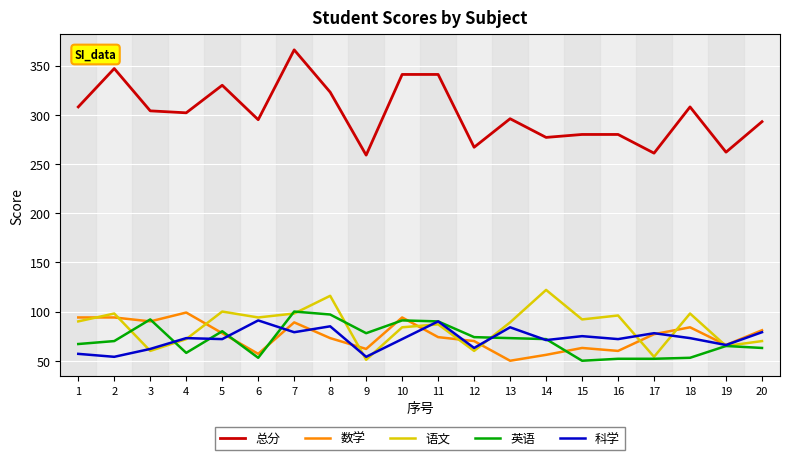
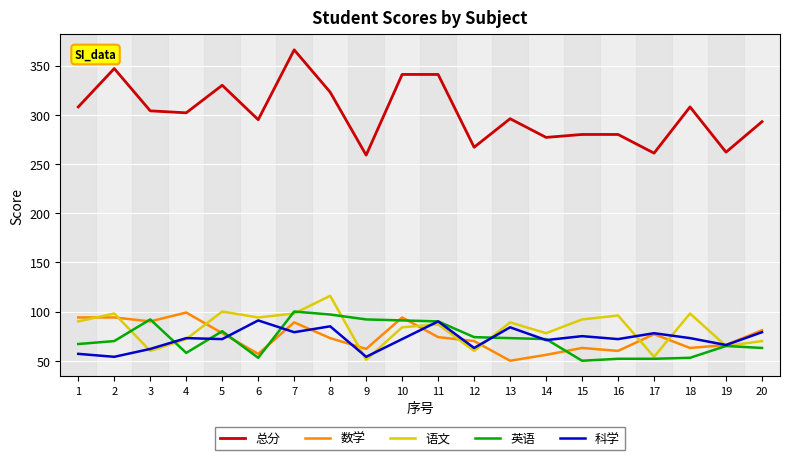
  {
    "总分": {
      "1": 310,
      "2": 350,
      "3": 300,
      "4": 300,
      "5": 330,
      "6": 300,
      "7": 370,
      "8": 320,
      "9": 260,
      "10": 340,
      "11": 340,
      "12": 270,
      "13": 300,
      "14": 280,
      "15": 280,
      "16": 280,
      "17": 260,
      "18": 310,
      "19": 260,
      "20": 290
    },
    "数学": {
      "1": 90,
      "2": 90,
      "4": 100,
      "6": 60,
      "7": 90,
      "8": 70,
      "9": 60,
      "10": 90,
      "11": 70,
      "12": 70,
      "13": 50,
      "14": 60,
      "15": 60,
      "16": 60,
-     "18": 80
+     "18": 60
    },
    "语文": {
      "1": 90,
      "2": 100,
      "5": 100,
      "6": 90,
      "8": 120,
      "9": 50,
      "10": 80,
      "11": 90,
      "12": 60,
      "13": 90,
-     "14": 120,
+     "14": 80,
      "15": 90,
      "16": 100,
      "18": 100,
      "20": 70
    },
    "英语": {
      "1": 70,
      "2": 70,
      "4": 60,
      "6": 50,
      "8": 100,
-     "9": 80,
+     "9": 90,
      "10": 90,
      "12": 70,
      "13": 70,
      "15": 50,
      "16": 50,
      "18": 50,
      "20": 60
    },
    "科学": {
      "1": 60,
      "2": 50,
      "5": 70,
      "6": 90,
      "7": 80,
      "8": 90,
      "9": 50,
      "10": 70,
      "12": 60,
      "13": 80,
      "15": 80,
      "16": 70,
      "18": 70
    }
  }
